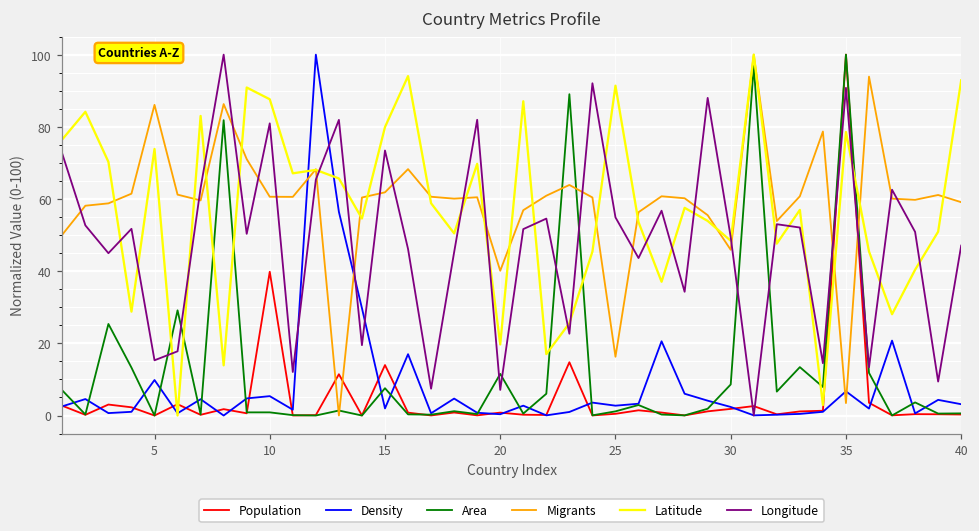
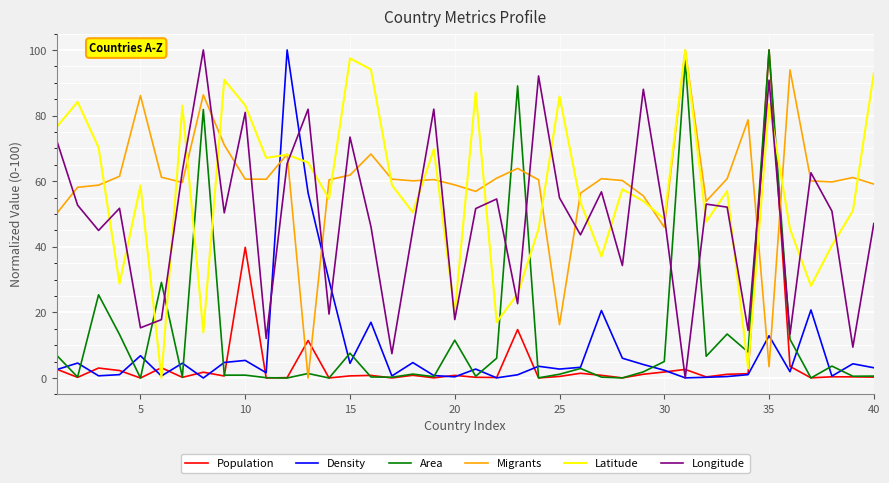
  {
    "Population": {
      "10": 40,
-     "15": 14
+     "15": 1
    },
    "Density": {
-     "5": 10,
+     "5": 7,
      "10": 5,
-     "15": 2,
+     "15": 4,
      "25": 3,
-     "35": 7,
+     "35": 13,
      "40": 3
    },
    "Area": {
      "10": 1,
      "15": 8,
      "20": 12,
-     "30": 9
+     "30": 5
    },
    "Migrants": {
      "5": 86,
      "10": 61,
      "15": 62,
-     "20": 40,
+     "20": 59,
      "25": 16,
      "30": 46,
      "35": 3,
      "40": 59
    },
    "Latitude": {
-     "5": 74,
-     "10": 88,
-     "15": 80,
+     "5": 59,
+     "10": 83,
+     "15": 97,
      "20": 20,
-     "25": 91,
+     "25": 86,
      "30": 48,
-     "35": 79,
+     "35": 84,
      "40": 93
    },
    "Longitude": {
      "5": 15,
      "10": 81,
      "15": 73,
-     "20": 7,
+     "20": 18,
      "25": 55,
      "30": 49,
      "35": 91,
      "40": 47
    }
  }
